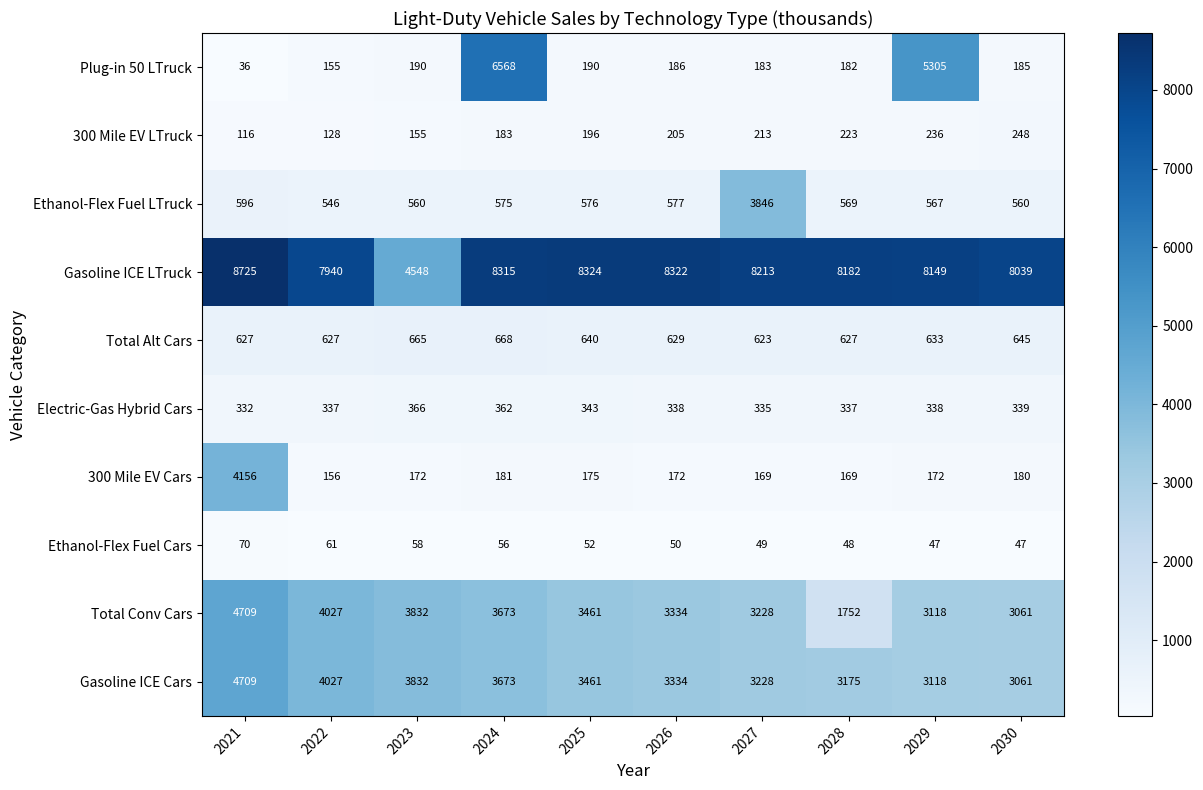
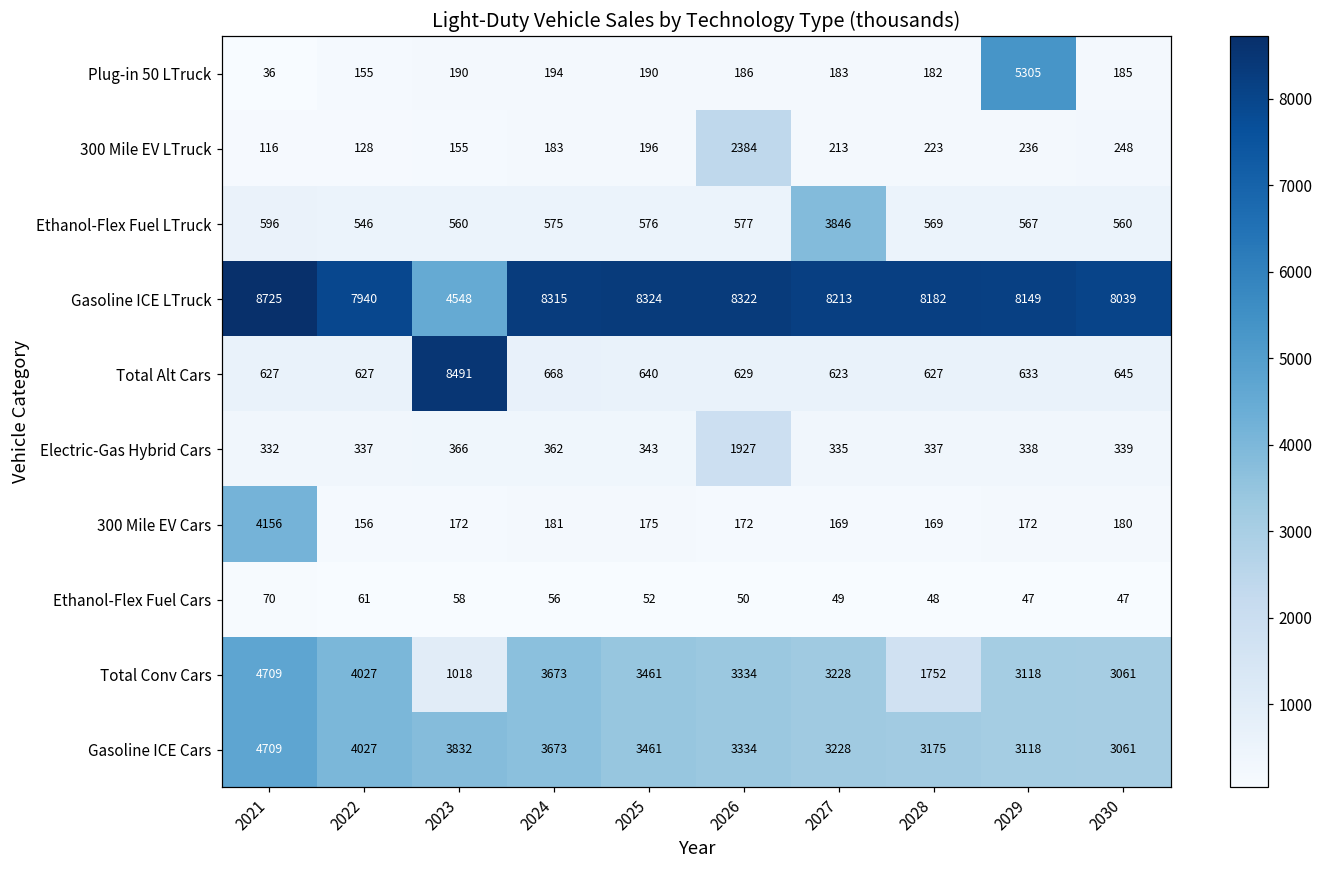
  {
    "Plug-in 50 LTruck": {
      "2021": 36,
      "2022": 155,
      "2023": 190,
-     "2024": 6568,
+     "2024": 194,
      "2025": 190,
      "2026": 186,
      "2027": 183,
      "2028": 182,
      "2029": 5305,
      "2030": 185
    },
    "300 Mile EV LTruck": {
      "2021": 116,
      "2022": 128,
      "2023": 155,
      "2024": 183,
      "2025": 196,
-     "2026": 205,
+     "2026": 2384,
      "2027": 213,
      "2028": 223,
      "2029": 236,
      "2030": 248
    },
    "Ethanol-Flex Fuel LTruck": {
      "2021": 596,
      "2022": 546,
      "2023": 560,
      "2024": 575,
      "2025": 576,
      "2026": 577,
      "2027": 3846,
      "2028": 569,
      "2029": 567,
      "2030": 560
    },
    "Gasoline ICE LTruck": {
      "2021": 8725,
      "2022": 7940,
      "2023": 4548,
      "2024": 8315,
      "2025": 8324,
      "2026": 8322,
      "2027": 8213,
      "2028": 8182,
      "2029": 8149,
      "2030": 8039
    },
    "Total Alt Cars": {
      "2021": 627,
      "2022": 627,
-     "2023": 665,
+     "2023": 8491,
      "2024": 668,
      "2025": 640,
      "2026": 629,
      "2027": 623,
      "2028": 627,
      "2029": 633,
      "2030": 645
    },
    "Electric-Gas Hybrid Cars": {
      "2021": 332,
      "2022": 337,
      "2023": 366,
      "2024": 362,
      "2025": 343,
-     "2026": 338,
+     "2026": 1927,
      "2027": 335,
      "2028": 337,
      "2029": 338,
      "2030": 339
    },
    "300 Mile EV Cars": {
      "2021": 4156,
      "2022": 156,
      "2023": 172,
      "2024": 181,
      "2025": 175,
      "2026": 172,
      "2027": 169,
      "2028": 169,
      "2029": 172,
      "2030": 180
    },
    "Ethanol-Flex Fuel Cars": {
      "2021": 70,
      "2022": 61,
      "2023": 58,
      "2024": 56,
      "2025": 52,
      "2026": 50,
      "2027": 49,
      "2028": 48,
      "2029": 47,
      "2030": 47
    },
    "Total Conv Cars": {
      "2021": 4709,
      "2022": 4027,
-     "2023": 3832,
+     "2023": 1018,
      "2024": 3673,
      "2025": 3461,
      "2026": 3334,
      "2027": 3228,
      "2028": 1752,
      "2029": 3118,
      "2030": 3061
    },
    "Gasoline ICE Cars": {
      "2021": 4709,
      "2022": 4027,
      "2023": 3832,
      "2024": 3673,
      "2025": 3461,
      "2026": 3334,
      "2027": 3228,
      "2028": 3175,
      "2029": 3118,
      "2030": 3061
    }
  }
